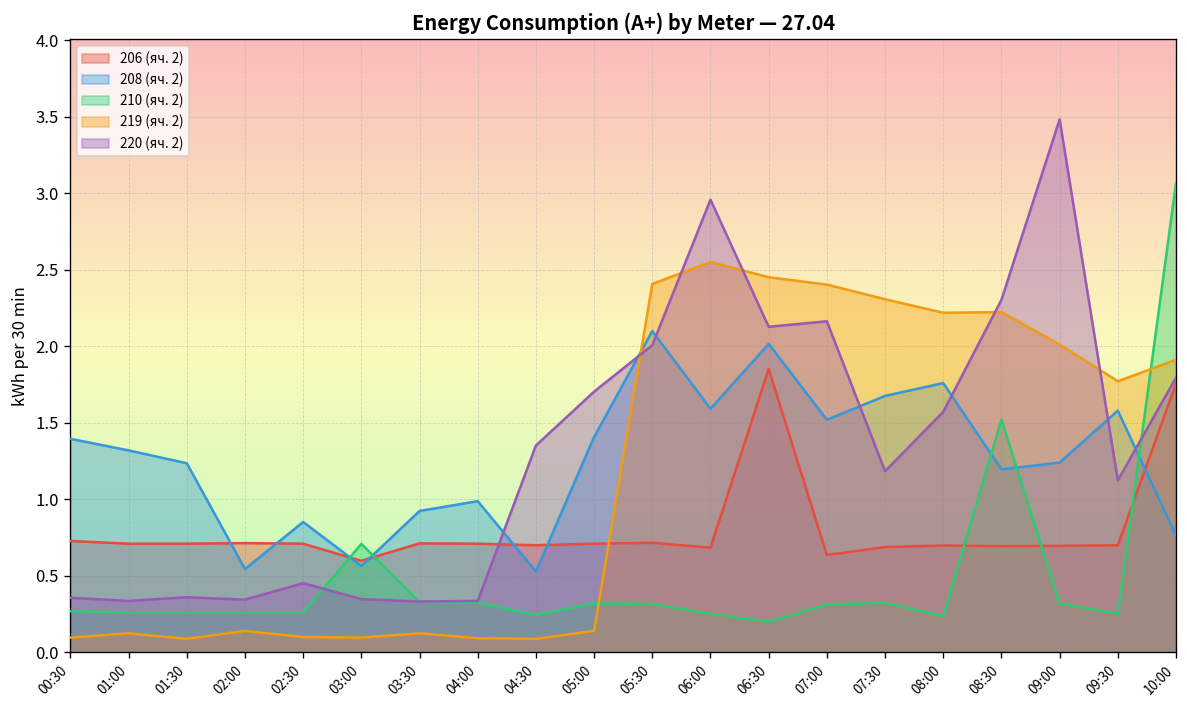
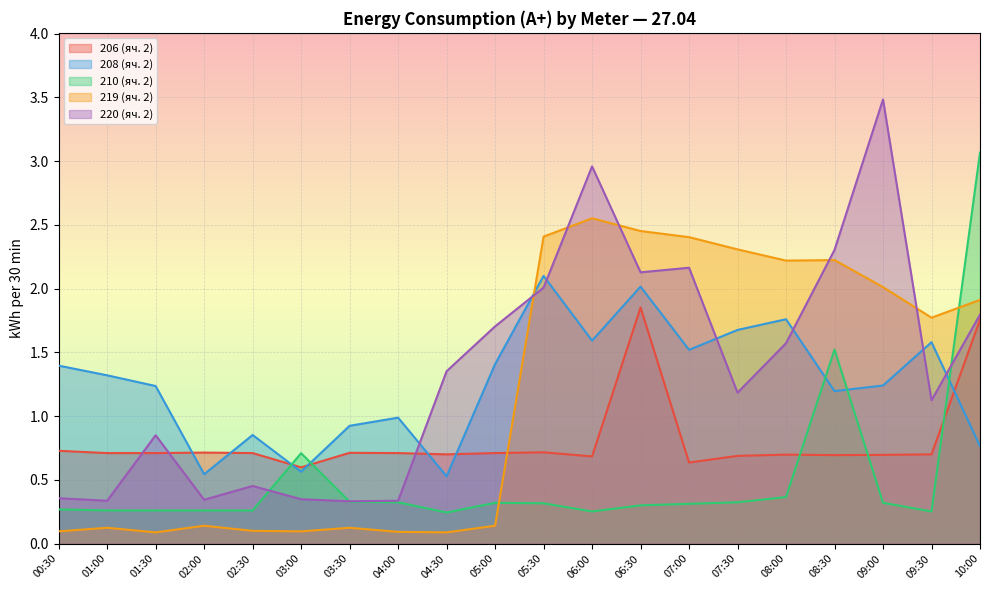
  {
    "208 (яч. 2)": {
      "00:30": 1.40,
      "01:00": 1.32,
      "01:30": 1.24,
      "02:00": 0.54,
      "02:30": 0.85,
      "03:00": 0.56,
      "03:30": 0.92,
      "04:00": 0.99,
      "04:30": 0.53,
      "05:00": 1.41,
      "05:30": 2.10,
      "06:00": 1.59,
      "06:30": 2.02,
      "07:00": 1.52,
      "07:30": 1.68,
      "08:00": 1.76,
      "08:30": 1.20,
      "09:00": 1.24,
      "09:30": 1.58,
      "10:00": 0.76
    },
    "210 (яч. 2)": {
      "00:30": 0.27,
      "01:00": 0.26,
      "01:30": 0.26,
      "02:00": 0.26,
      "02:30": 0.26,
      "03:00": 0.71,
      "04:30": 0.24,
      "05:00": 0.32,
      "05:30": 0.32,
      "06:00": 0.25,
-     "06:30": 0.2,
+     "06:30": 0.3,
      "07:00": 0.31,
      "07:30": 0.32,
-     "08:00": 0.24,
+     "08:00": 0.37,
      "08:30": 1.52,
      "09:00": 0.32,
      "09:30": 0.25,
      "10:00": 3.07
    },
    "220 (яч. 2)": {
      "00:30": 0.36,
      "01:00": 0.34,
-     "01:30": 0.36,
+     "01:30": 0.85,
      "02:00": 0.34,
      "02:30": 0.45,
      "03:00": 0.35,
      "04:30": 1.35,
      "05:00": 1.70,
      "05:30": 2.01,
      "06:00": 2.96,
      "06:30": 2.13,
      "07:00": 2.16,
      "07:30": 1.18,
      "08:00": 1.57,
      "08:30": 2.30,
      "09:00": 3.48,
      "09:30": 1.12,
      "10:00": 1.80
    }
  }
